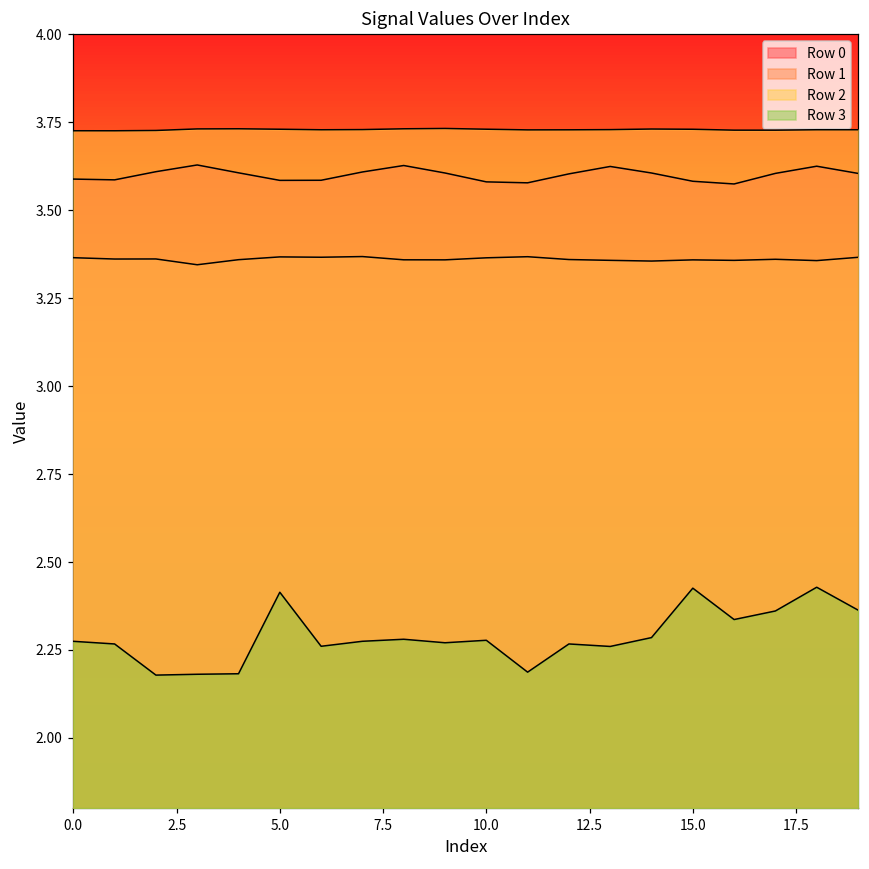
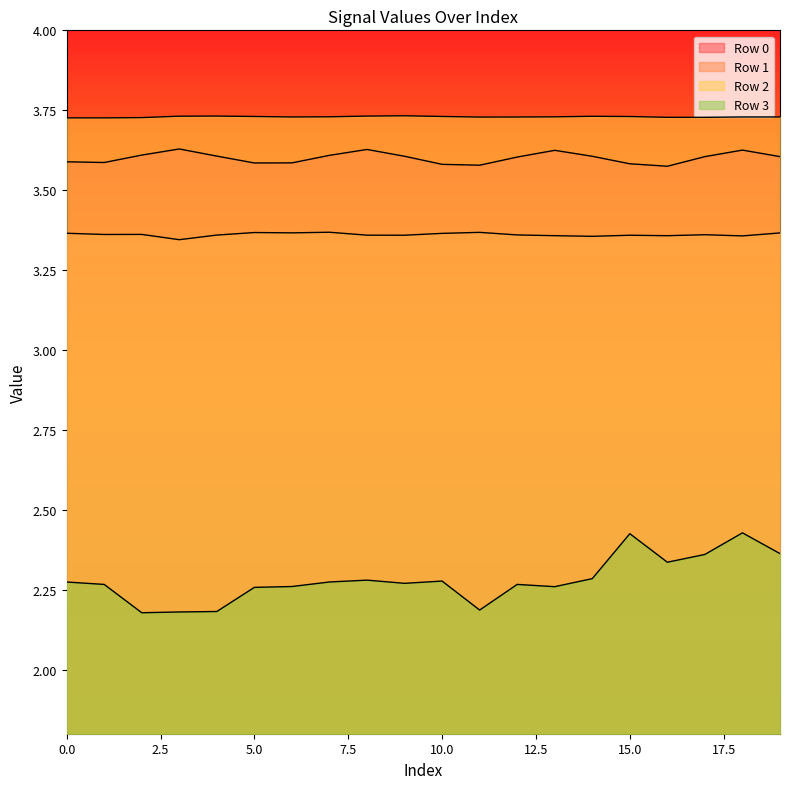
  {
    "Row 3": {
      "0.0": 2.27,
-     "5.0": 2.41,
+     "5.0": 2.26,
      "10.0": 2.28,
      "15.0": 2.43
    }
  }
